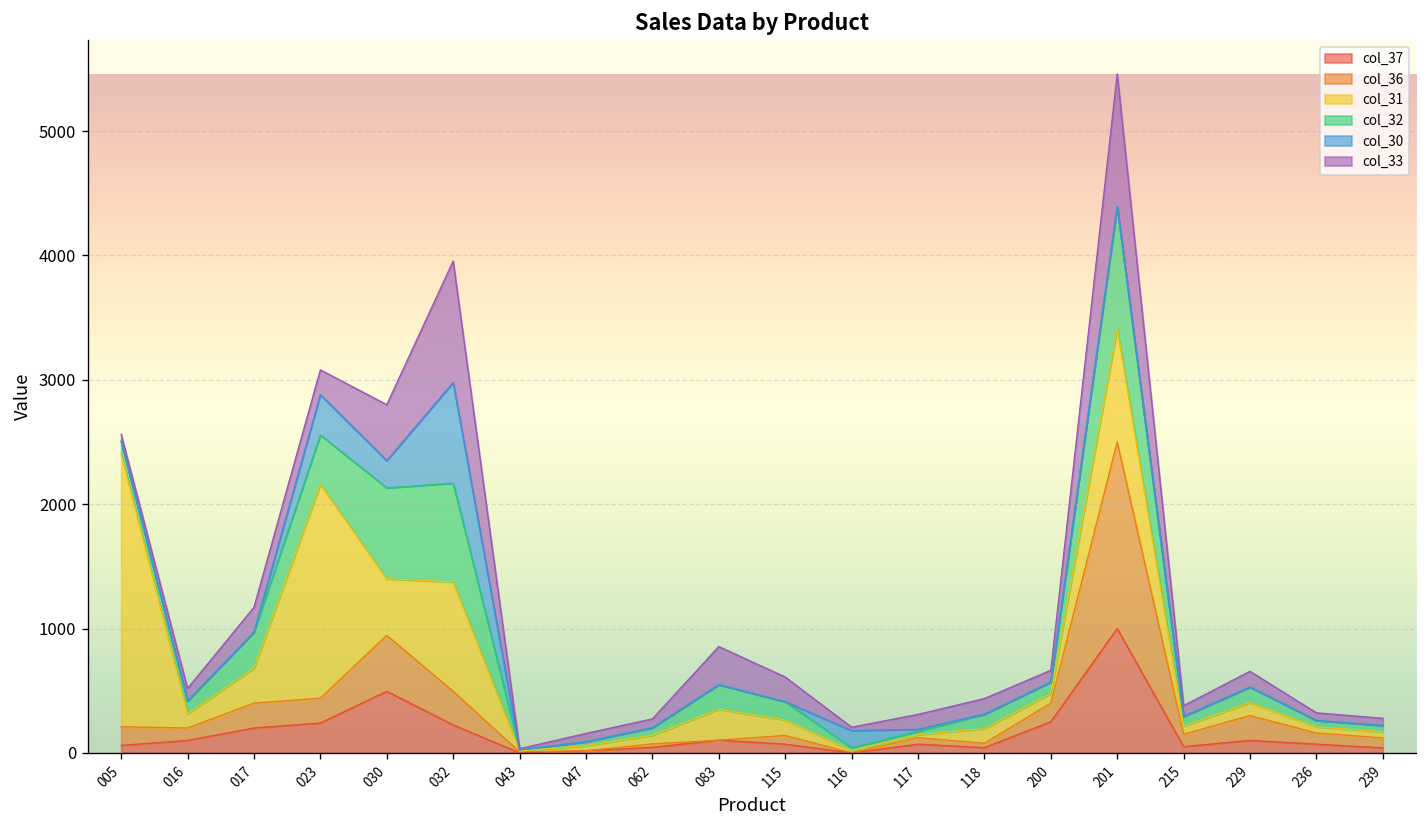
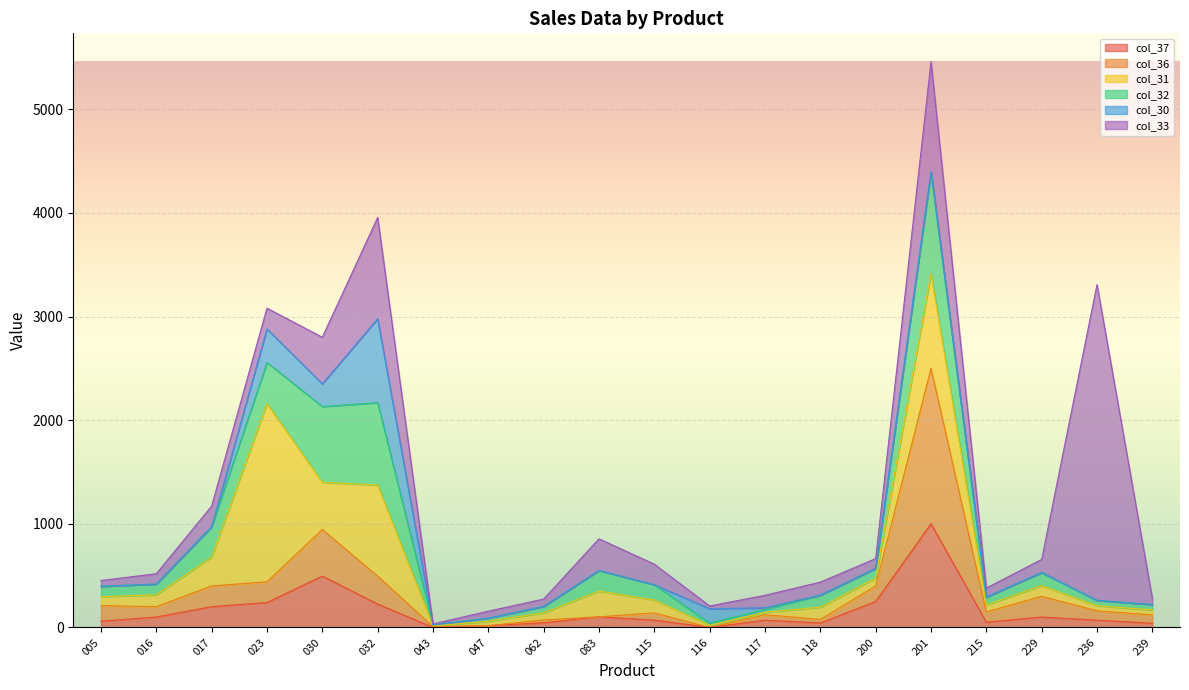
  {
    "col_31": {
-     "005": 2200,
+     "005": 90,
      "016": 110,
      "017": 280,
      "023": 1720,
      "030": 460,
      "032": 880,
      "047": 40,
      "062": 70,
      "083": 250,
      "115": 120,
      "118": 120,
      "200": 80,
      "201": 910,
      "215": 70,
      "229": 100,
      "236": 50,
      "239": 50
    },
    "col_32": {
      "023": 400,
      "030": 730,
      "032": 790
    },
    "col_30": {
      "023": 320,
      "030": 220,
      "032": 810,
      "116": 140
    },
    "col_33": {
      "005": 60,
      "016": 100,
      "017": 200,
      "023": 200,
      "030": 450,
      "032": 980,
      "047": 70,
      "062": 70,
      "083": 310,
      "115": 200,
      "116": 30,
      "117": 120,
      "118": 130,
      "200": 90,
      "201": 1060,
      "215": 90,
      "229": 130,
-     "236": 60,
+     "236": 3050,
      "239": 60
    }
  }
